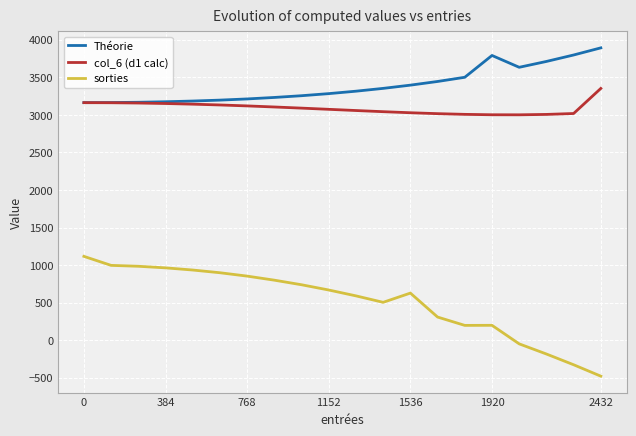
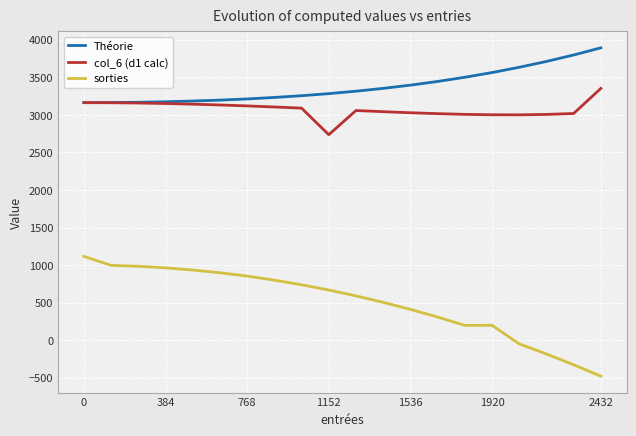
  {
    "Théorie": {
      "768": 3200,
      "1152": 3300,
      "1536": 3400,
-     "1920": 3800,
+     "1920": 3600,
      "2432": 3900
    },
    "col_6 (d1 calc)": {
      "768": 3100,
-     "1152": 3100,
+     "1152": 2700,
      "1536": 3000,
      "1920": 3000,
      "2432": 3400
    },
    "sorties": {
      "0": 1100,
      "384": 1000,
      "768": 900,
      "1152": 700,
-     "1536": 600,
+     "1536": 400,
      "1920": 200,
      "2432": -500
    }
  }
